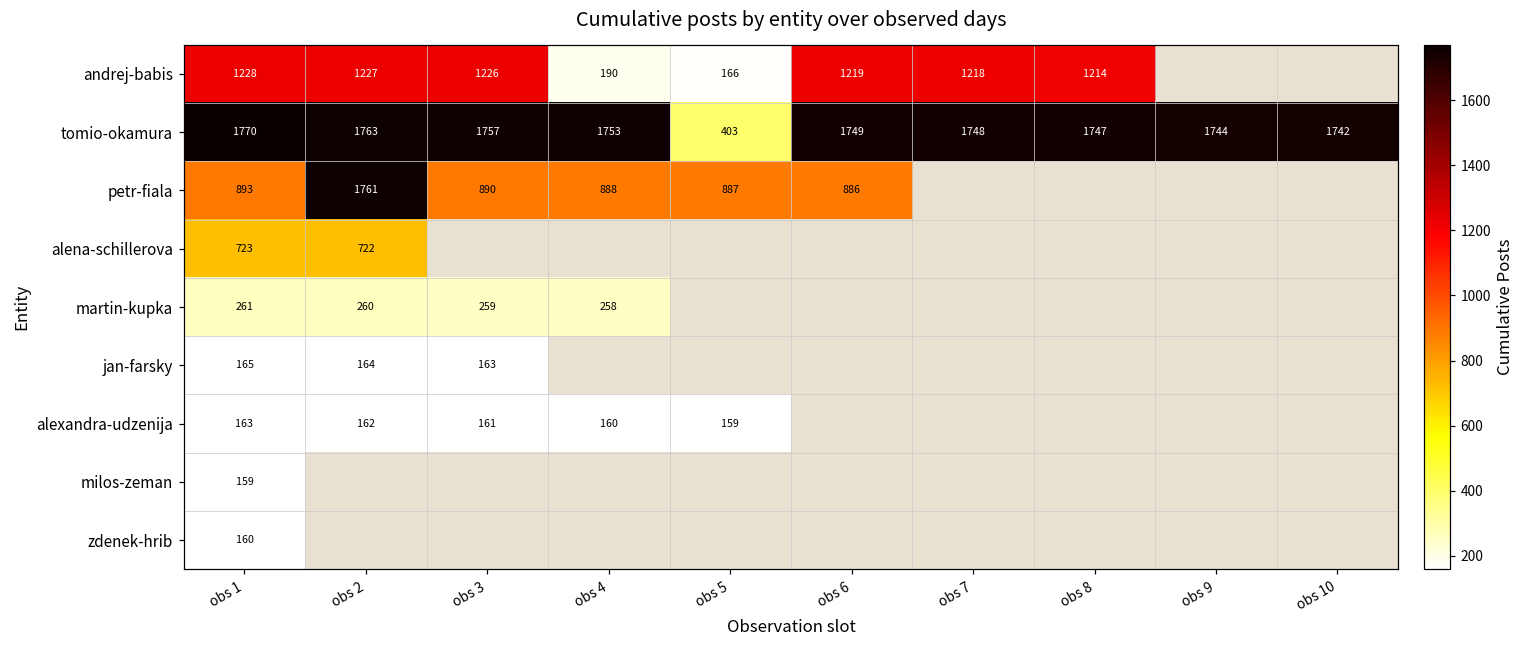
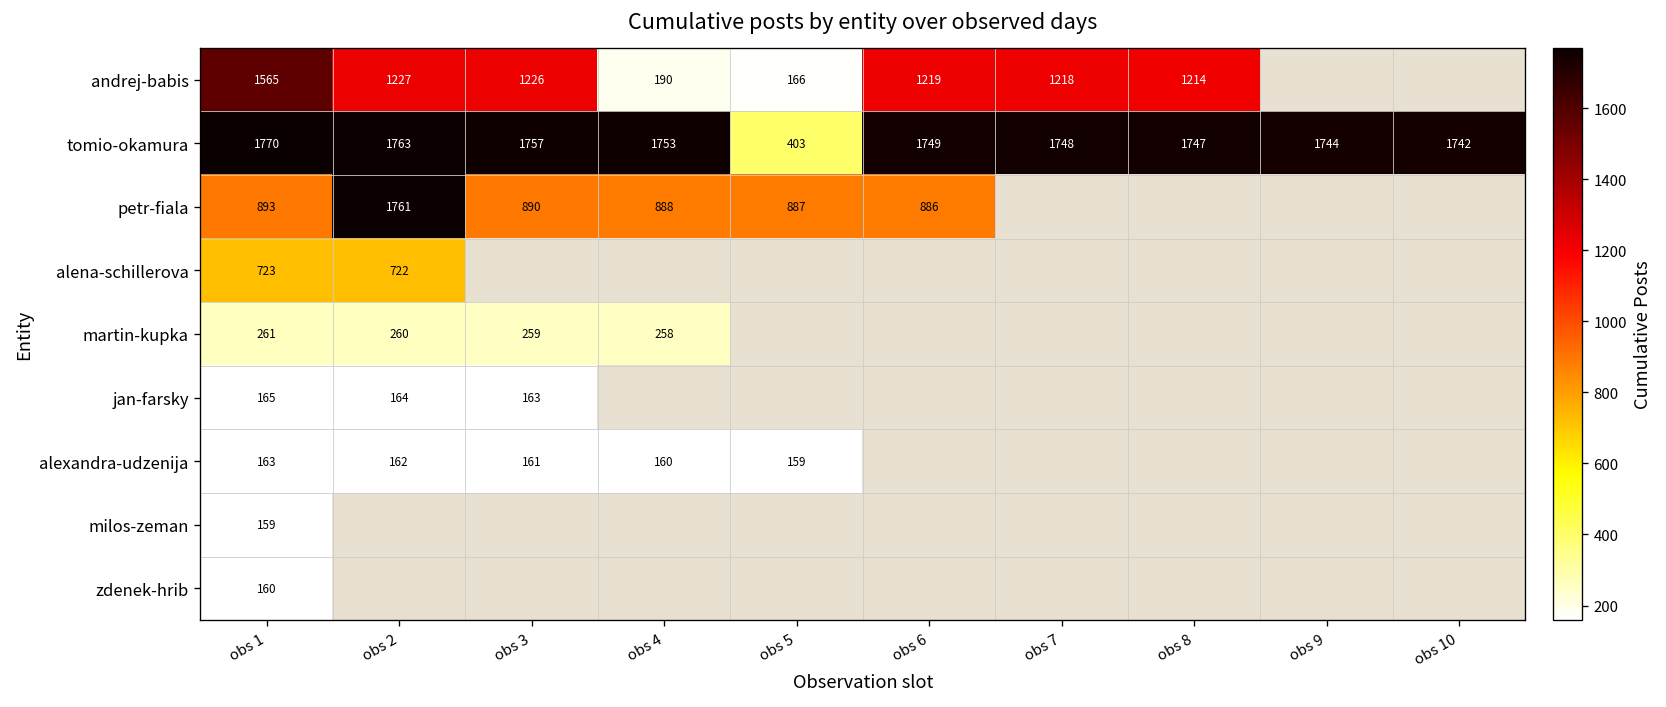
  {
    "andrej-babis": {
-     "obs 1": 1228,
+     "obs 1": 1565,
      "obs 2": 1227,
      "obs 3": 1226,
      "obs 4": 190,
      "obs 5": 166,
      "obs 6": 1219,
      "obs 7": 1218,
      "obs 8": 1214
    },
    "tomio-okamura": {
      "obs 1": 1770,
      "obs 2": 1763,
      "obs 3": 1757,
      "obs 4": 1753,
      "obs 5": 403,
      "obs 6": 1749,
      "obs 7": 1748,
      "obs 8": 1747,
      "obs 9": 1744,
      "obs 10": 1742
    },
    "petr-fiala": {
      "obs 1": 893,
      "obs 2": 1761,
      "obs 3": 890,
      "obs 4": 888,
      "obs 5": 887,
      "obs 6": 886
    },
    "alena-schillerova": {
      "obs 1": 723,
      "obs 2": 722
    },
    "martin-kupka": {
      "obs 1": 261,
      "obs 2": 260,
      "obs 3": 259,
      "obs 4": 258
    },
    "jan-farsky": {
      "obs 1": 165,
      "obs 2": 164,
      "obs 3": 163
    },
    "alexandra-udzenija": {
      "obs 1": 163,
      "obs 2": 162,
      "obs 3": 161,
      "obs 4": 160,
      "obs 5": 159
    },
    "milos-zeman": {
      "obs 1": 159
    },
    "zdenek-hrib": {
      "obs 1": 160
    }
  }
